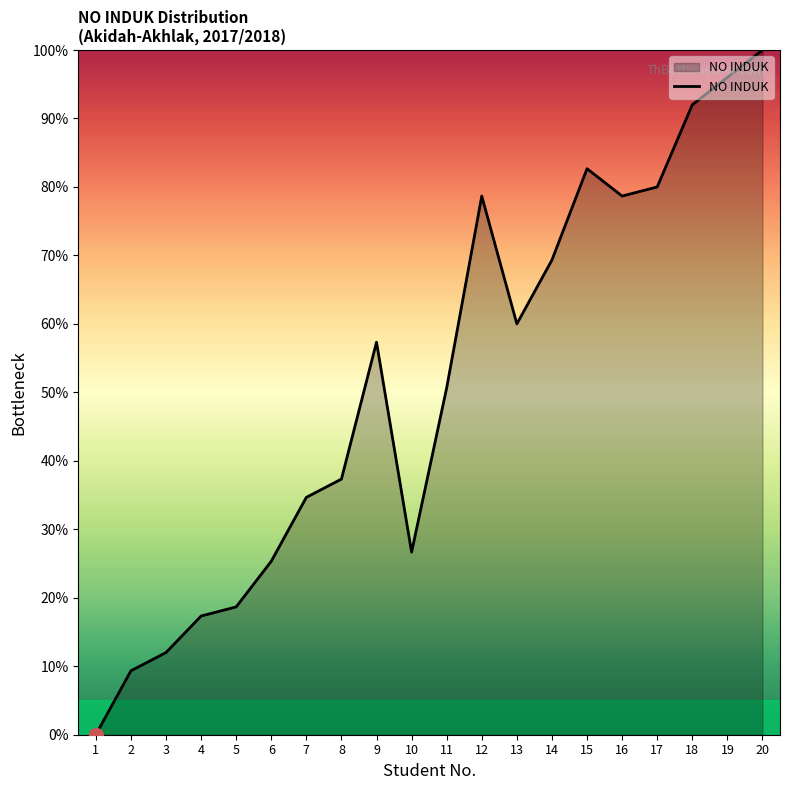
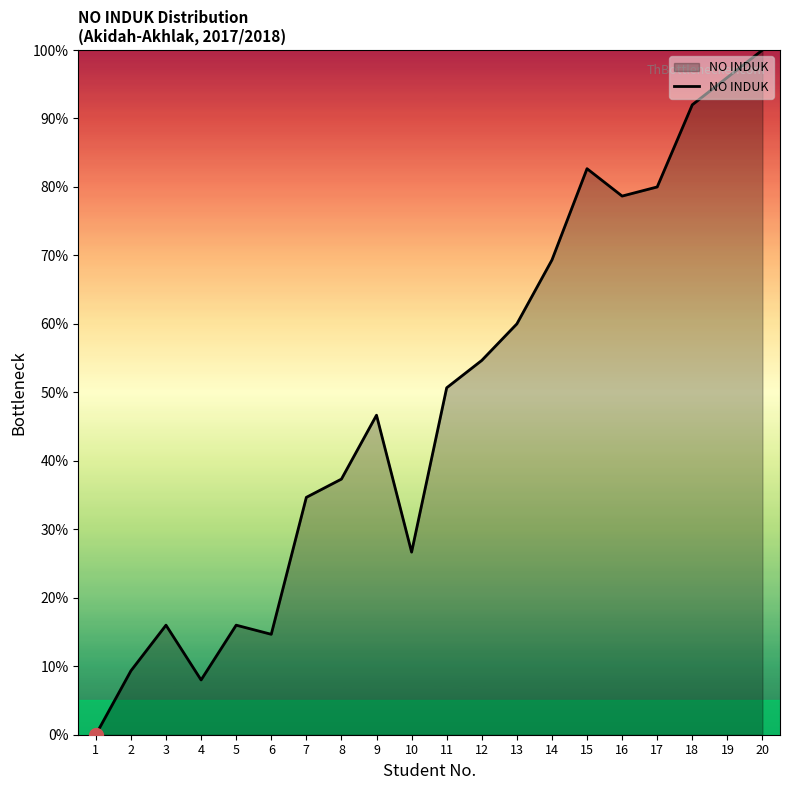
  {
    "NO INDUK": {
      "2": "9%",
-     "3": "12%",
-     "4": "17%",
-     "5": "19%",
-     "6": "25%",
+     "3": "16%",
+     "4": "8%",
+     "5": "16%",
+     "6": "15%",
      "7": "35%",
      "8": "37%",
-     "9": "57%",
+     "9": "47%",
      "10": "27%",
      "11": "51%",
-     "12": "79%",
+     "12": "55%",
      "13": "60%",
      "14": "69%",
      "15": "83%",
      "16": "79%",
      "17": "80%",
      "18": "92%",
      "20": "100%"
    }
  }
